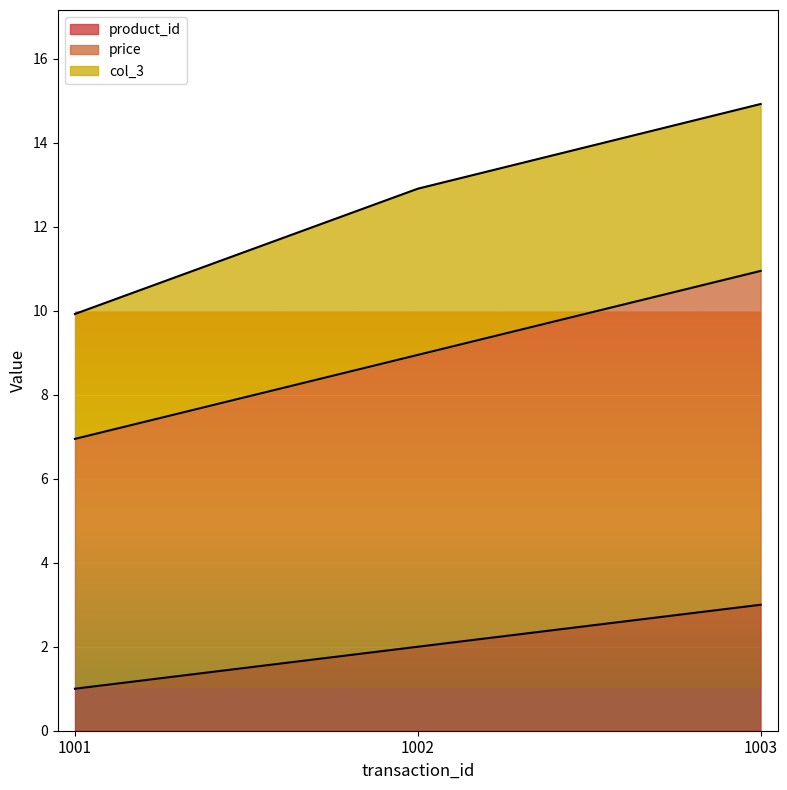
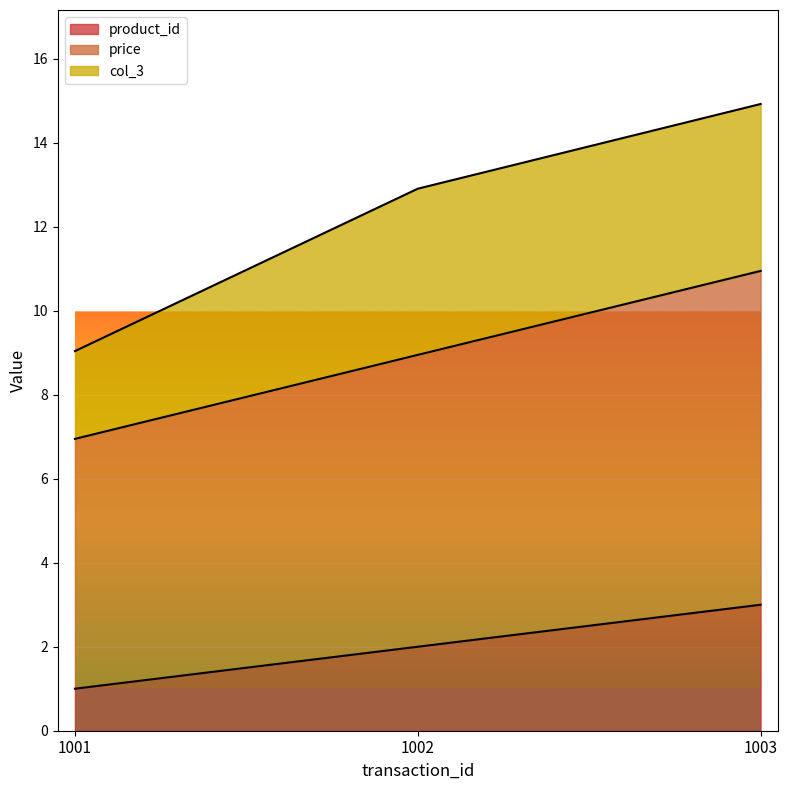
  {
    "col_3": {
-     "1001": 3.0,
+     "1001": 2.1,
      "1002": 4.0,
      "1003": 4.0
    }
  }
